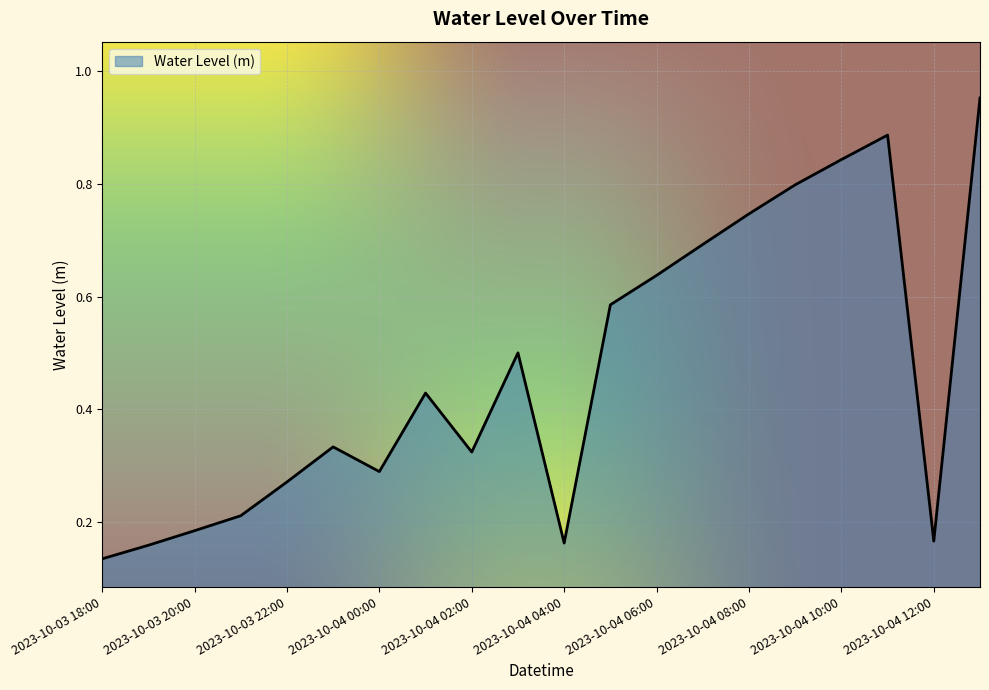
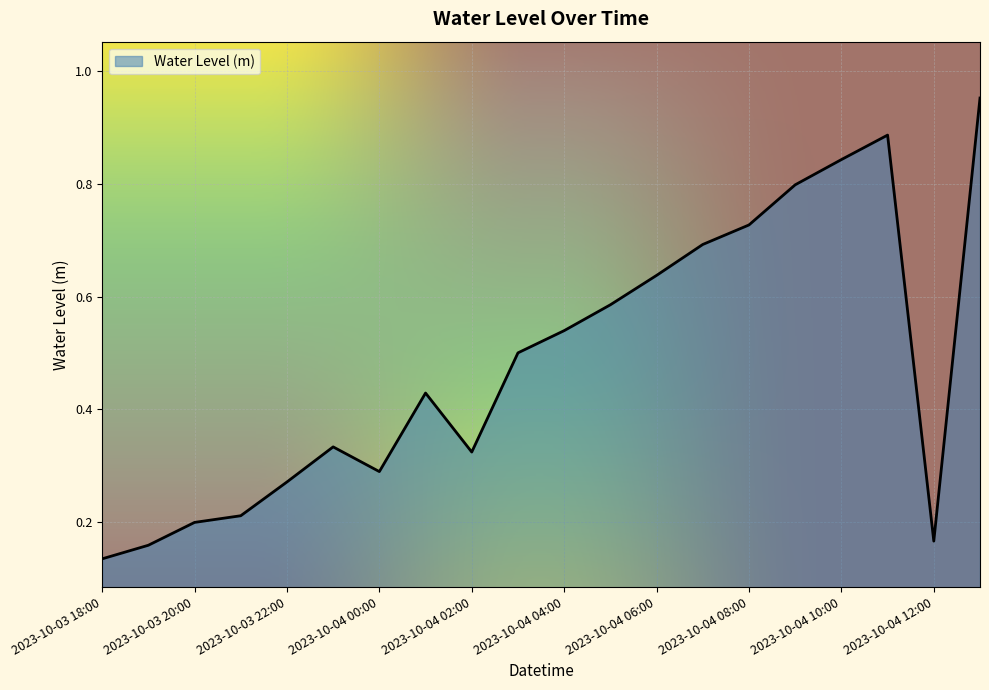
  {
    "2023-10-03 18:00": 0.13,
-   "2023-10-03 20:00": 0.18,
+   "2023-10-03 20:00": 0.20,
    "2023-10-03 22:00": 0.27,
    "2023-10-04 00:00": 0.29,
    "2023-10-04 02:00": 0.32,
-   "2023-10-04 04:00": 0.16,
+   "2023-10-04 04:00": 0.54,
    "2023-10-04 06:00": 0.64,
-   "2023-10-04 08:00": 0.75,
+   "2023-10-04 08:00": 0.73,
    "2023-10-04 10:00": 0.84,
    "2023-10-04 12:00": 0.17
  }
